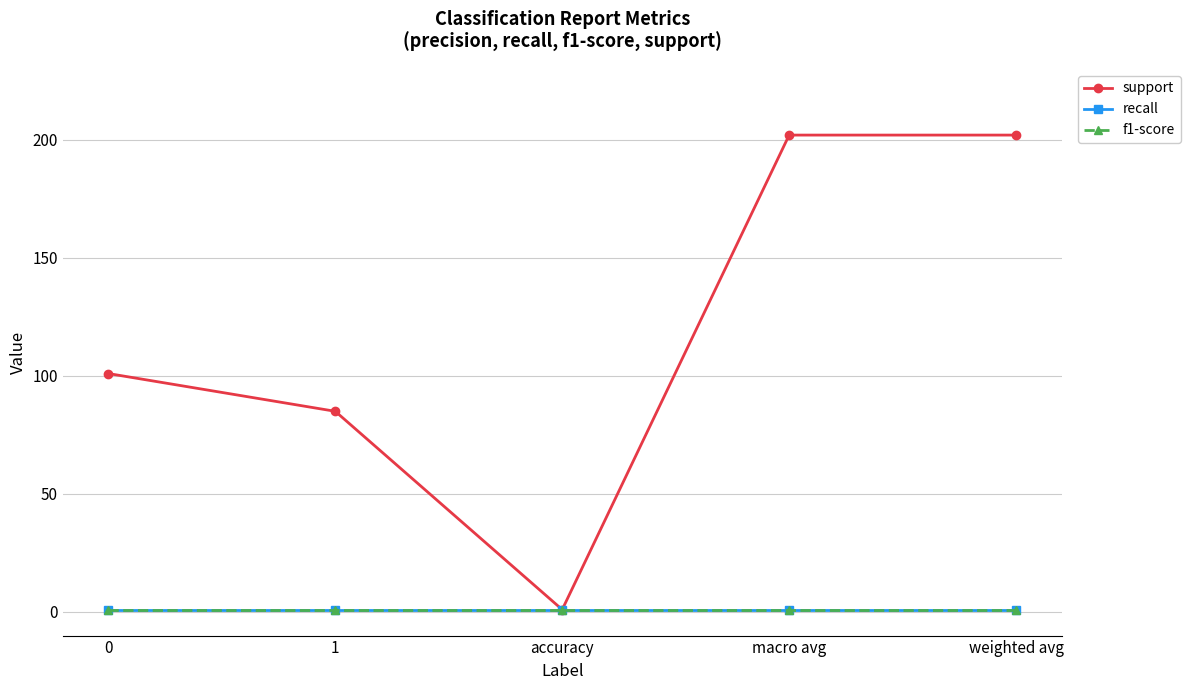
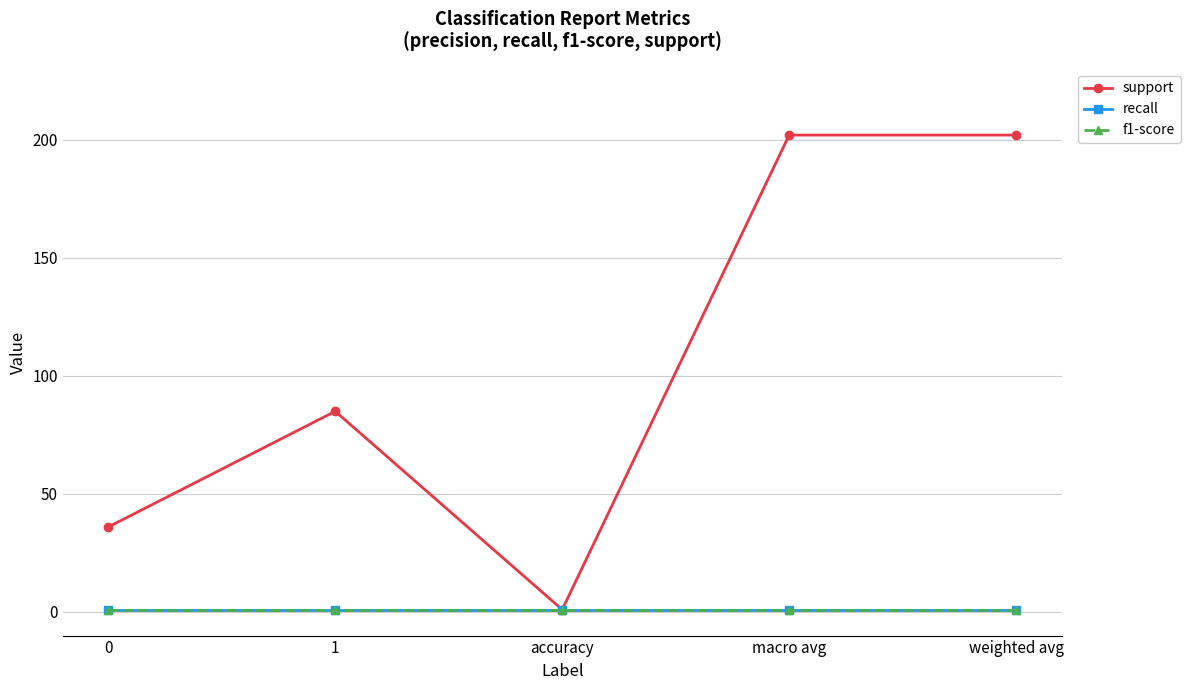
  {
    "support": {
-     "0": 101,
+     "0": 36,
      "1": 85,
      "macro avg": 202,
      "weighted avg": 202
    },
    "f1-score": {
      "0": 1,
      "1": 1,
      "macro avg": 1,
      "weighted avg": 1
    }
  }
